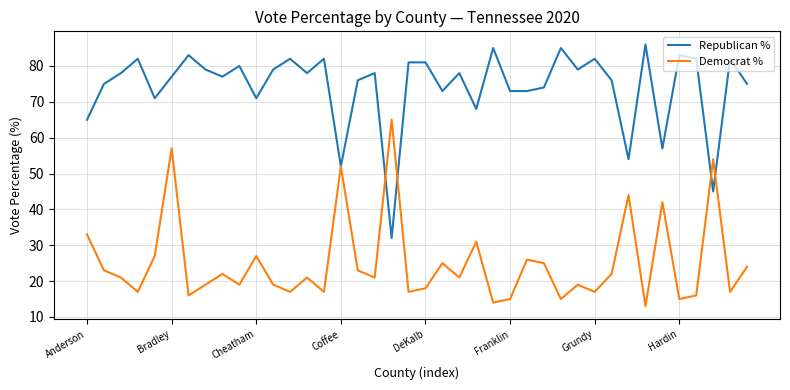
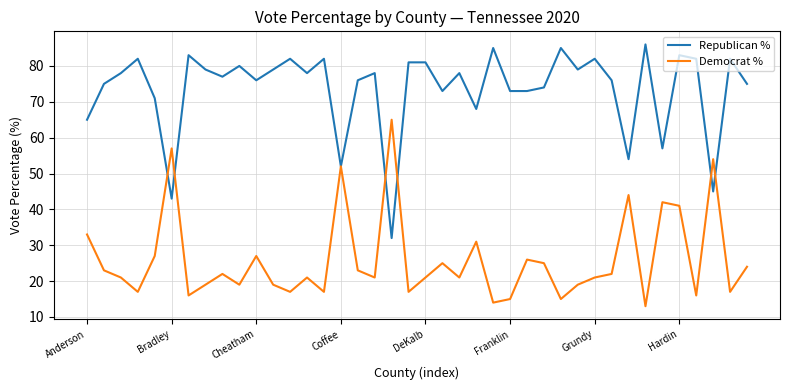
  {
    "Republican %": {
      "Anderson": 65,
-     "Bradley": 77,
-     "Cheatham": 71,
+     "Bradley": 43,
+     "Cheatham": 76,
      "DeKalb": 81,
      "Franklin": 73,
      "Grundy": 82
    },
    "Democrat %": {
      "Anderson": 33,
      "Bradley": 57,
      "Cheatham": 27,
-     "DeKalb": 18,
+     "DeKalb": 21,
      "Franklin": 15,
-     "Grundy": 17,
-     "Hardin": 15
+     "Grundy": 21,
+     "Hardin": 41
    }
  }
